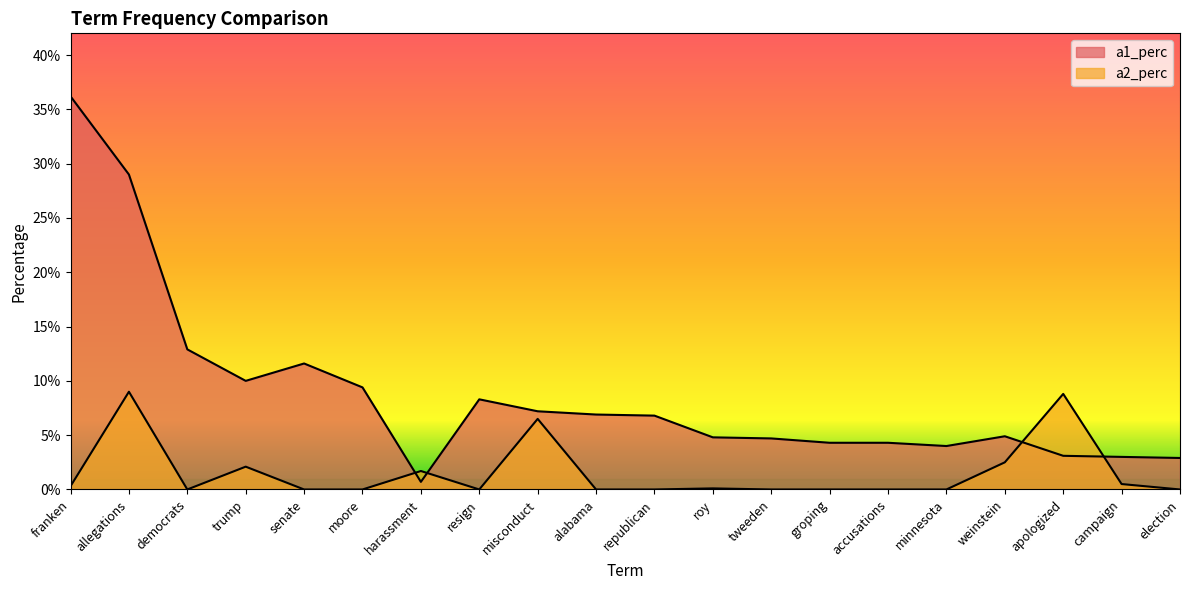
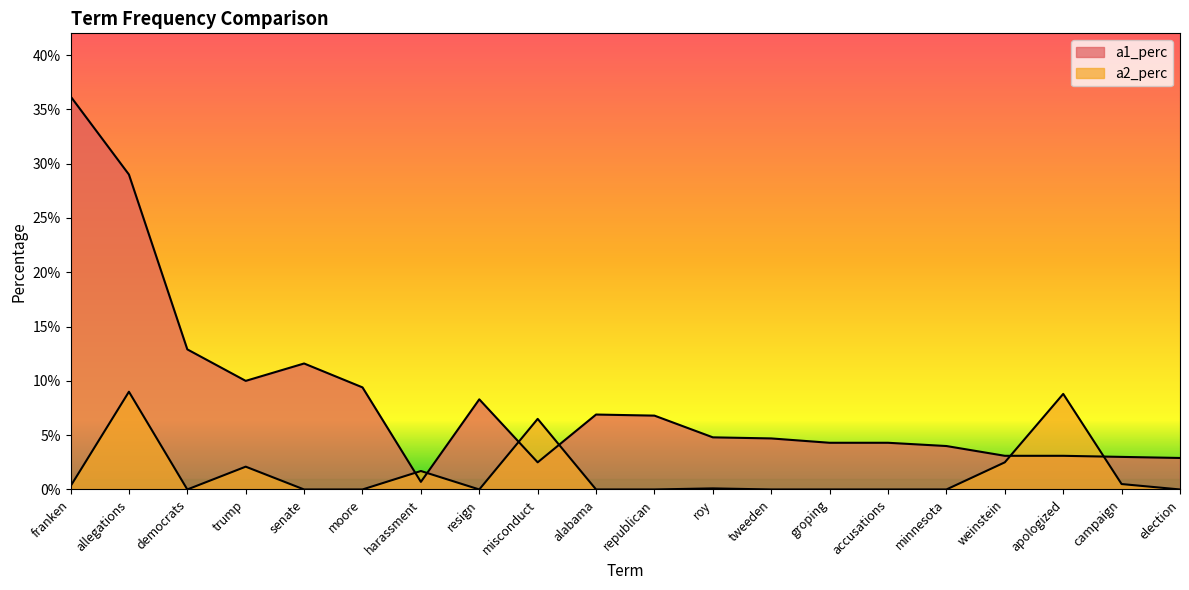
  {
    "a1_perc": {
      "franken": "36.2%",
      "allegations": "29.0%",
      "democrats": "12.9%",
      "trump": "10.0%",
      "senate": "11.6%",
      "moore": "9.4%",
      "harassment": "0.7%",
      "resign": "8.3%",
-     "misconduct": "7.2%",
+     "misconduct": "2.5%",
      "alabama": "6.9%",
      "republican": "6.8%",
      "roy": "4.8%",
      "tweeden": "4.7%",
      "groping": "4.3%",
      "accusations": "4.3%",
      "minnesota": "4.0%",
-     "weinstein": "4.9%",
+     "weinstein": "3.1%",
      "apologized": "3.1%",
      "campaign": "3.0%",
      "election": "2.9%"
    },
    "a2_perc": {
      "franken": "0.3%",
      "allegations": "9.0%",
      "democrats": "0.0%",
      "trump": "2.1%",
      "senate": "0.0%",
      "moore": "0.0%",
      "harassment": "1.7%",
      "resign": "0.0%",
      "misconduct": "6.5%",
      "alabama": "0.0%",
      "republican": "0.0%",
      "roy": "0.1%",
      "tweeden": "0.0%",
      "groping": "0.0%",
      "accusations": "0.0%",
      "minnesota": "0.0%",
      "weinstein": "2.5%",
      "apologized": "8.8%",
      "campaign": "0.5%",
      "election": "0.0%"
    }
  }
